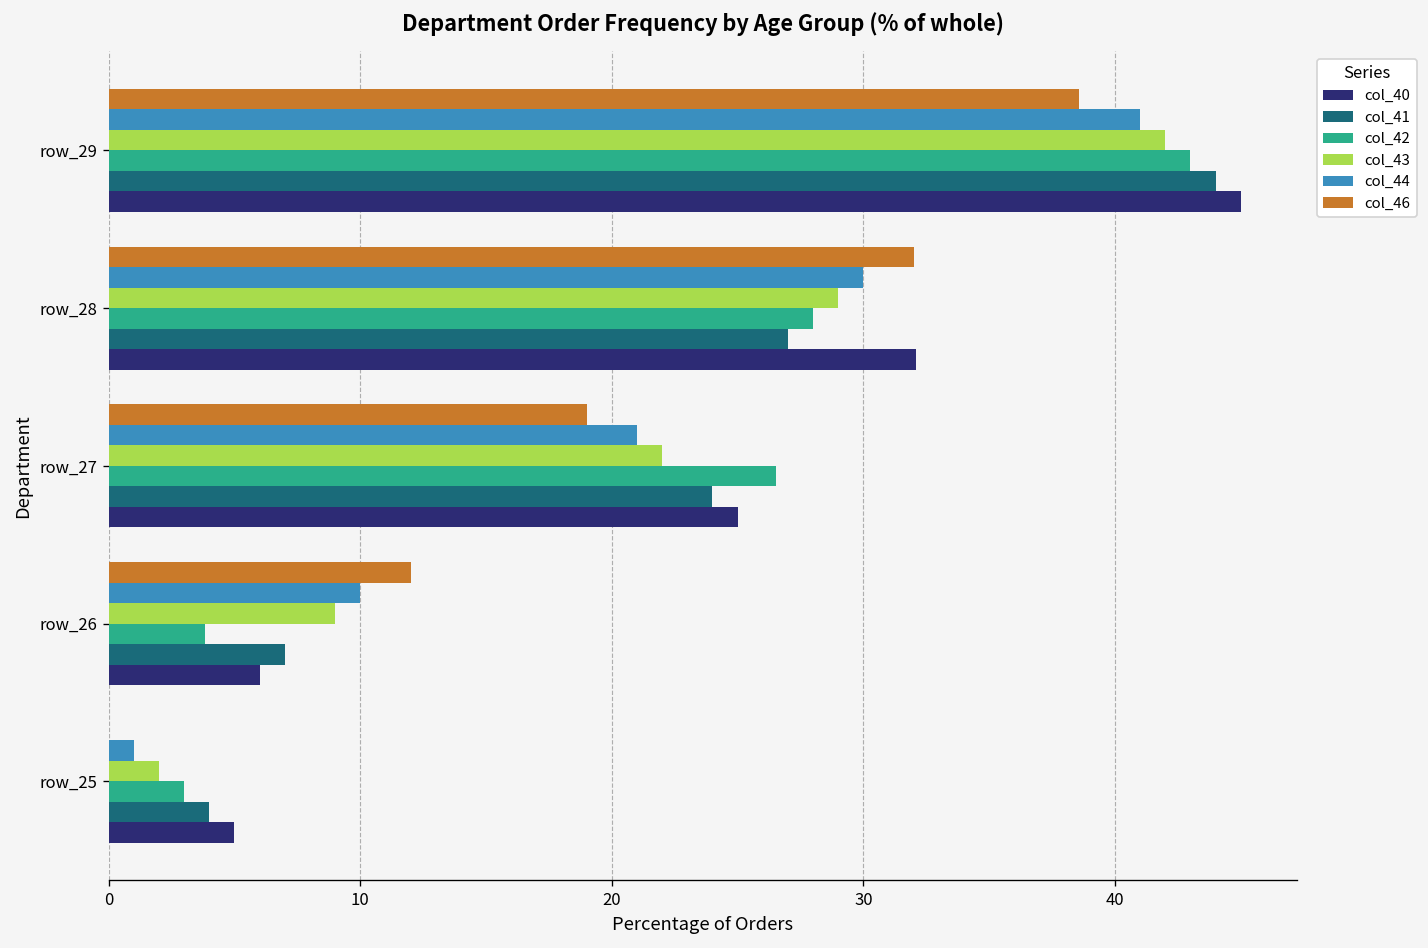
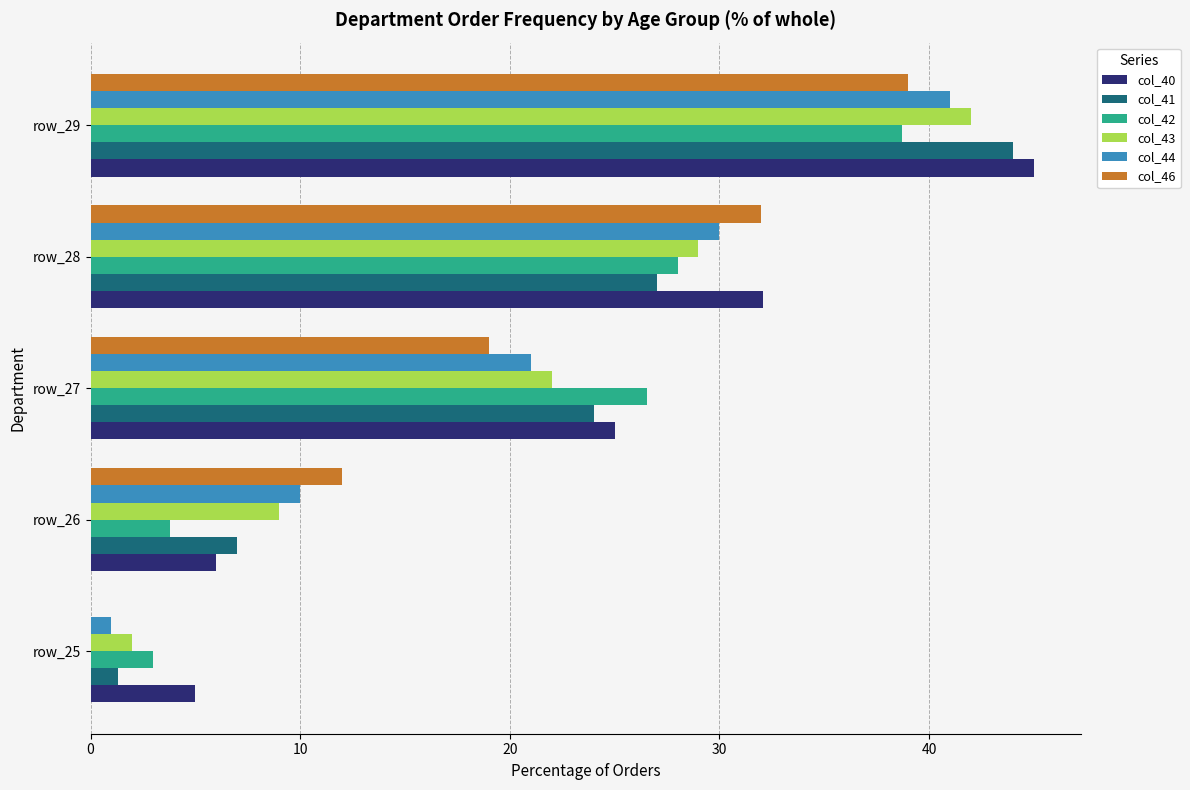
  {
    "col_40": {
      "row_29": 45.0,
      "row_28": 32.1,
      "row_27": 25.0,
      "row_26": 6.0,
      "row_25": 5.0
    },
    "col_41": {
      "row_29": 44.0,
      "row_28": 27.0,
      "row_27": 24.0,
      "row_26": 7.0,
-     "row_25": 4.0
+     "row_25": 1.3
    },
    "col_42": {
-     "row_29": 43.0,
+     "row_29": 38.7,
      "row_28": 28.0,
      "row_27": 26.5,
      "row_26": 3.8,
      "row_25": 3.0
    },
    "col_43": {
      "row_29": 42.0,
      "row_28": 29.0,
      "row_27": 22.0,
      "row_26": 9.0,
      "row_25": 2.0
    },
    "col_44": {
      "row_29": 41.0,
      "row_28": 30.0,
      "row_27": 21.0,
      "row_26": 10.0,
      "row_25": 1.0
    },
    "col_46": {
-     "row_29": 38.6,
+     "row_29": 39.0,
      "row_28": 32.0,
      "row_27": 19.0,
      "row_26": 12.0,
      "row_25": 0.0
    }
  }
